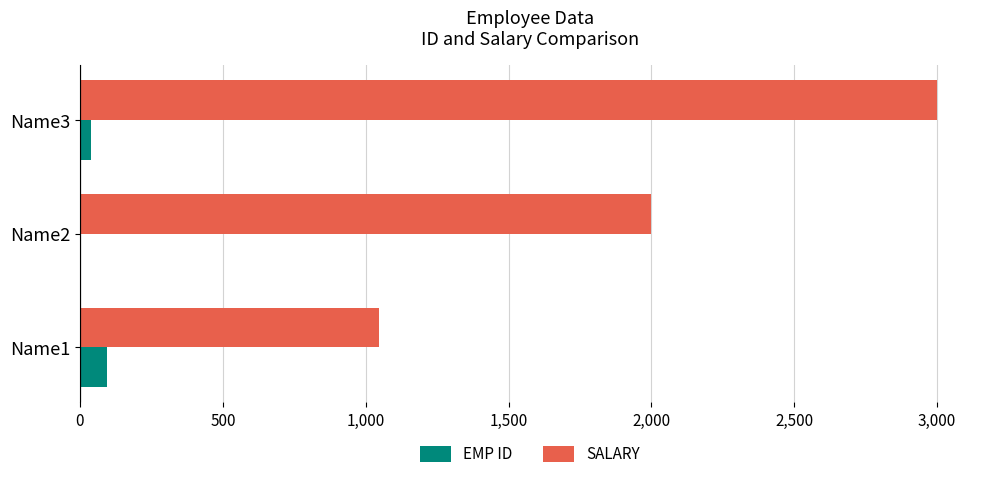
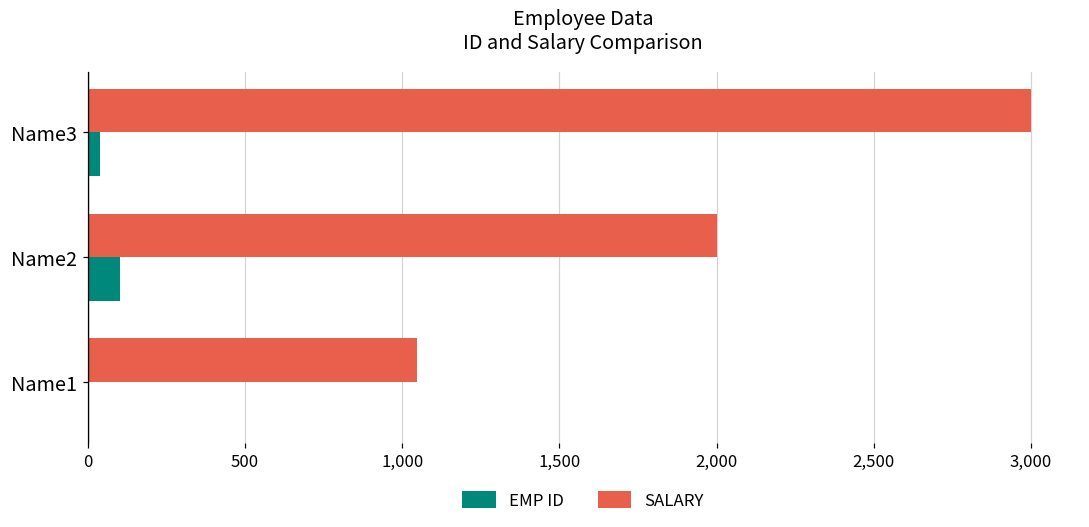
  {
    "EMP ID": {
      "Name3": "40",
-     "Name2": "0",
-     "Name1": "100"
+     "Name2": "100",
+     "Name1": "0"
    },
    "SALARY": {
      "Name3": "3,000",
      "Name2": "2,000",
      "Name1": "1,050"
    }
  }
